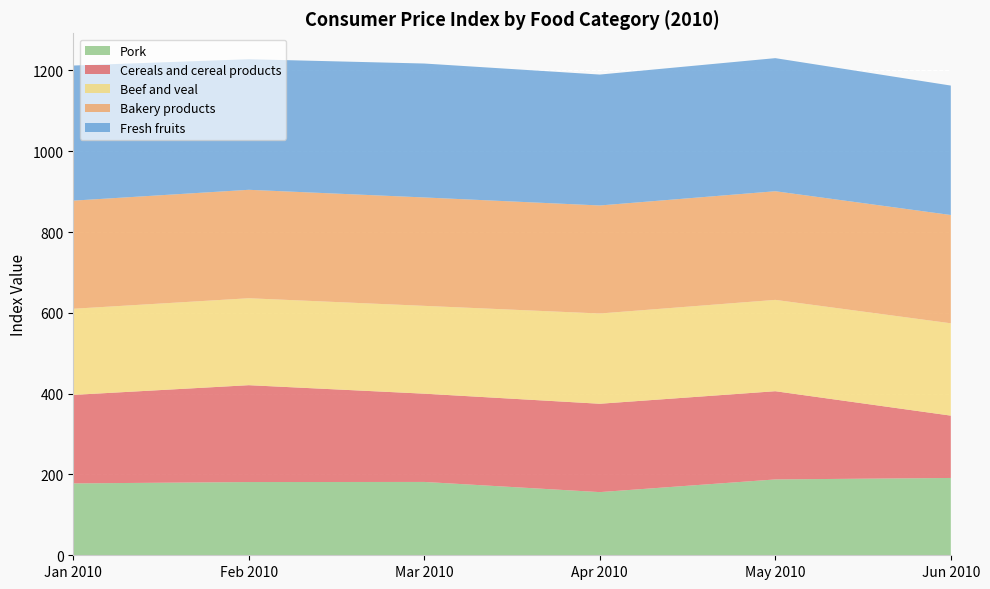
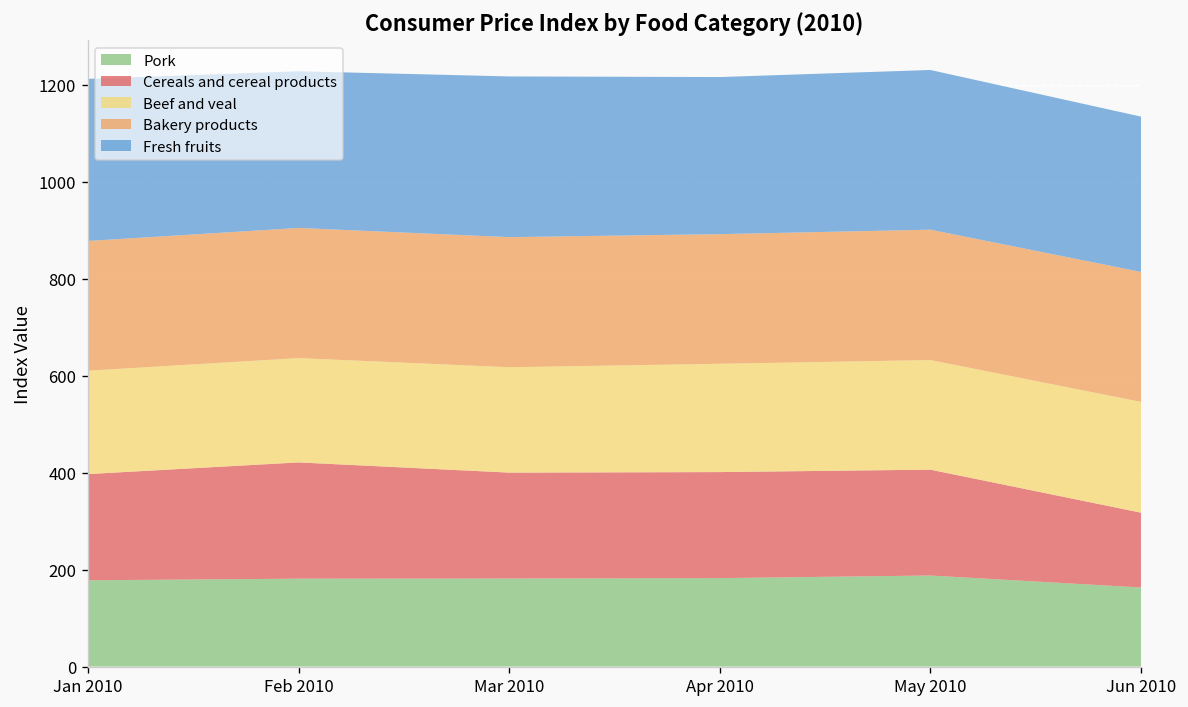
  {
    "Pork": {
      "Jan 2010": 180,
      "Feb 2010": 180,
      "Mar 2010": 180,
-     "Apr 2010": 160,
+     "Apr 2010": 180,
      "May 2010": 190,
-     "Jun 2010": 190
+     "Jun 2010": 160
    },
    "Cereals and cereal products": {
      "Jan 2010": 220,
      "Feb 2010": 240,
      "Mar 2010": 220,
      "Apr 2010": 220,
      "May 2010": 220,
      "Jun 2010": 150
    },
    "Fresh fruits": {
      "Jan 2010": 330,
      "Mar 2010": 330,
      "Apr 2010": 320,
      "May 2010": 330,
      "Jun 2010": 320
    }
  }
